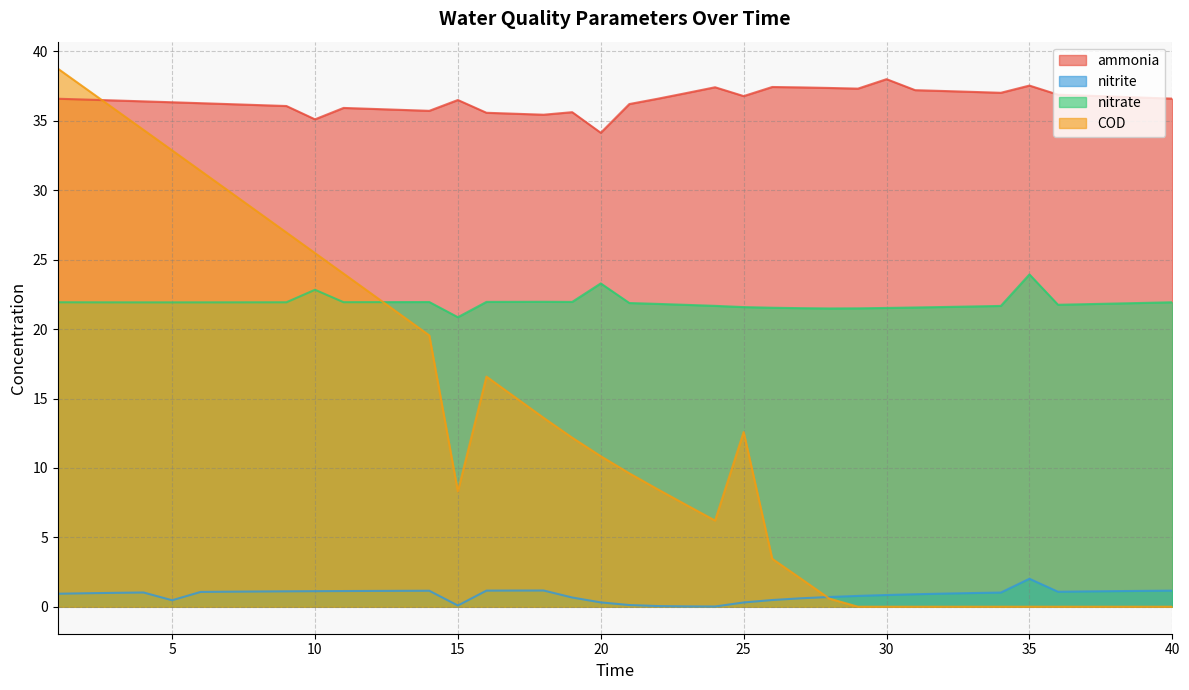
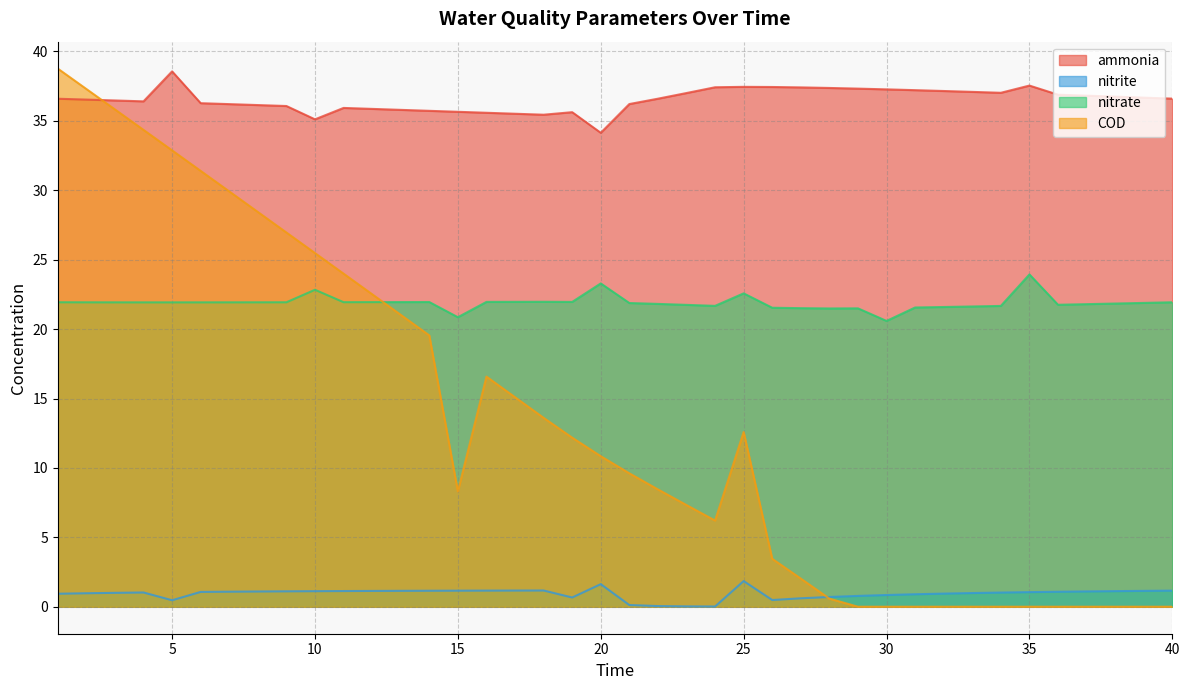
  {
    "ammonia": {
-     "5": 36.3,
+     "5": 38.6,
      "10": 35.1,
-     "15": 36.5,
+     "15": 35.7,
      "20": 34.1,
-     "25": 36.8,
-     "30": 38.0,
+     "25": 37.4,
+     "30": 37.3,
      "35": 37.5,
      "40": 36.6
    },
    "nitrite": {
      "5": 0.5,
      "10": 1.1,
-     "15": 0.1,
-     "20": 0.3,
-     "25": 0.3,
+     "15": 1.2,
+     "20": 1.6,
+     "25": 1.9,
      "30": 0.8,
-     "35": 2.0,
+     "35": 1.1,
      "40": 1.2
    },
    "nitrate": {
      "5": 21.9,
      "10": 22.8,
      "15": 20.9,
      "20": 23.3,
-     "25": 21.6,
-     "30": 21.5,
+     "25": 22.6,
+     "30": 20.6,
      "35": 23.9,
      "40": 21.9
    },
    "COD": {
      "5": 32.9,
      "10": 25.5,
      "15": 8.3,
      "20": 10.8,
      "25": 12.6,
      "30": 0.0,
      "35": 0.0,
      "40": 0.0
    }
  }
